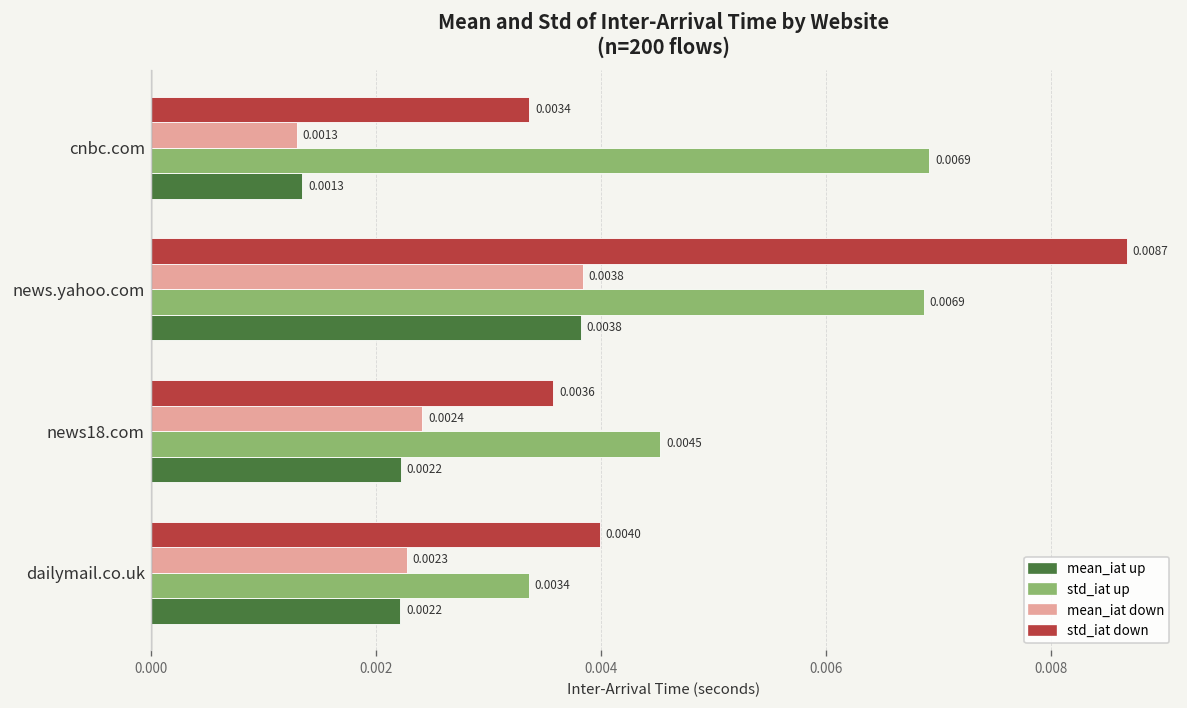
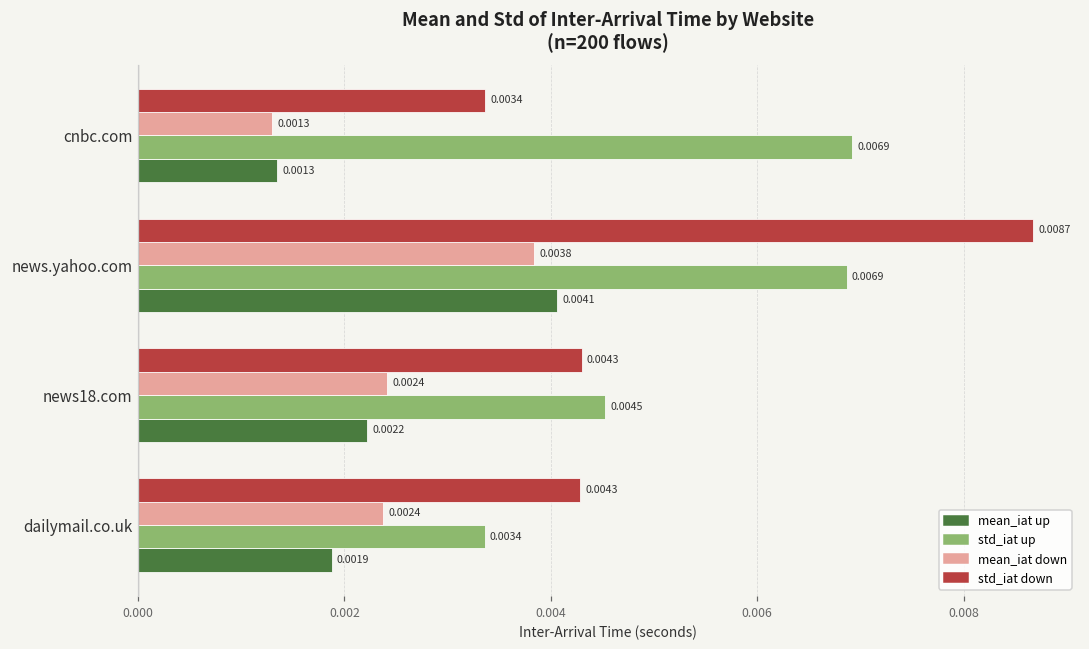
  {
    "mean_iat up": {
      "cnbc.com": 0.0013,
-     "news.yahoo.com": 0.0038,
+     "news.yahoo.com": 0.0041,
      "news18.com": 0.0022,
-     "dailymail.co.uk": 0.0022
+     "dailymail.co.uk": 0.0019
    },
    "std_iat up": {
      "cnbc.com": 0.0069,
      "news.yahoo.com": 0.0069,
      "news18.com": 0.0045,
      "dailymail.co.uk": 0.0034
    },
    "mean_iat down": {
      "cnbc.com": 0.0013,
      "news.yahoo.com": 0.0038,
      "news18.com": 0.0024,
-     "dailymail.co.uk": 0.0023
+     "dailymail.co.uk": 0.0024
    },
    "std_iat down": {
      "cnbc.com": 0.0034,
      "news.yahoo.com": 0.0087,
-     "news18.com": 0.0036,
-     "dailymail.co.uk": 0.0040
+     "news18.com": 0.0043,
+     "dailymail.co.uk": 0.0043
    }
  }
